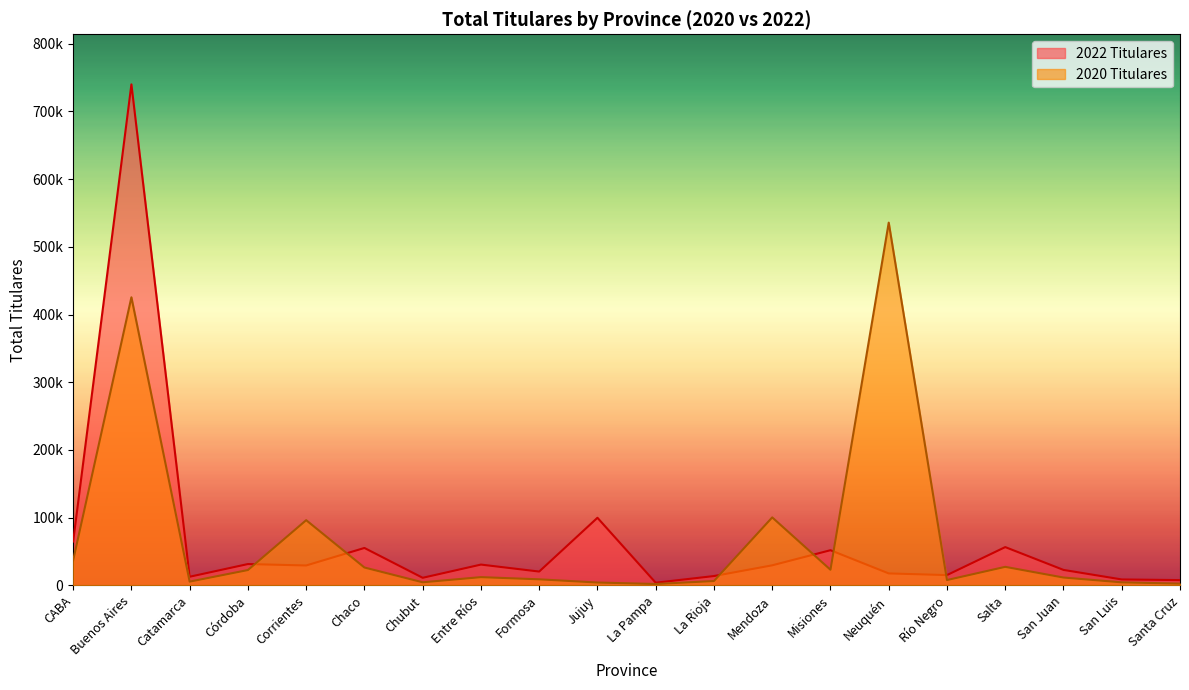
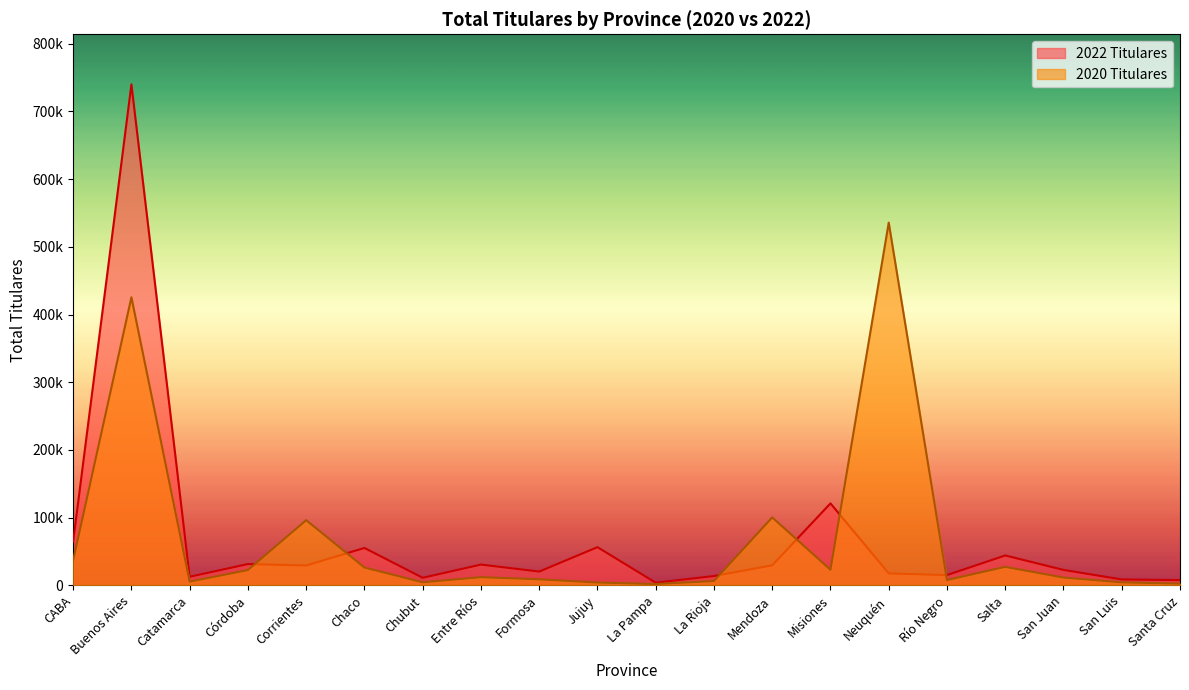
  {
    "2022 Titulares": {
      "CABA": 60000,
      "Buenos Aires": 740000,
      "Catamarca": 10000,
      "Córdoba": 30000,
      "Corrientes": 30000,
      "Chaco": 60000,
      "Chubut": 10000,
      "Entre Ríos": 30000,
      "Formosa": 20000,
-     "Jujuy": 100000,
+     "Jujuy": 60000,
      "La Rioja": 10000,
      "Mendoza": 30000,
-     "Misiones": 50000,
+     "Misiones": 120000,
      "Neuquén": 20000,
      "Río Negro": 20000,
-     "Salta": 60000,
+     "Salta": 40000,
      "San Juan": 20000,
      "San Luis": 10000,
      "Santa Cruz": 10000
    },
    "2020 Titulares": {
      "CABA": 40000,
      "Buenos Aires": 430000,
      "Catamarca": 10000,
      "Córdoba": 20000,
      "Corrientes": 100000,
      "Chaco": 30000,
      "Chubut": 0,
      "Entre Ríos": 10000,
      "Formosa": 10000,
      "Jujuy": 0,
      "La Rioja": 10000,
      "Mendoza": 100000,
      "Misiones": 20000,
      "Neuquén": 540000,
      "Río Negro": 10000,
      "Salta": 30000,
      "San Juan": 10000,
      "San Luis": 0,
      "Santa Cruz": 0
    }
  }
